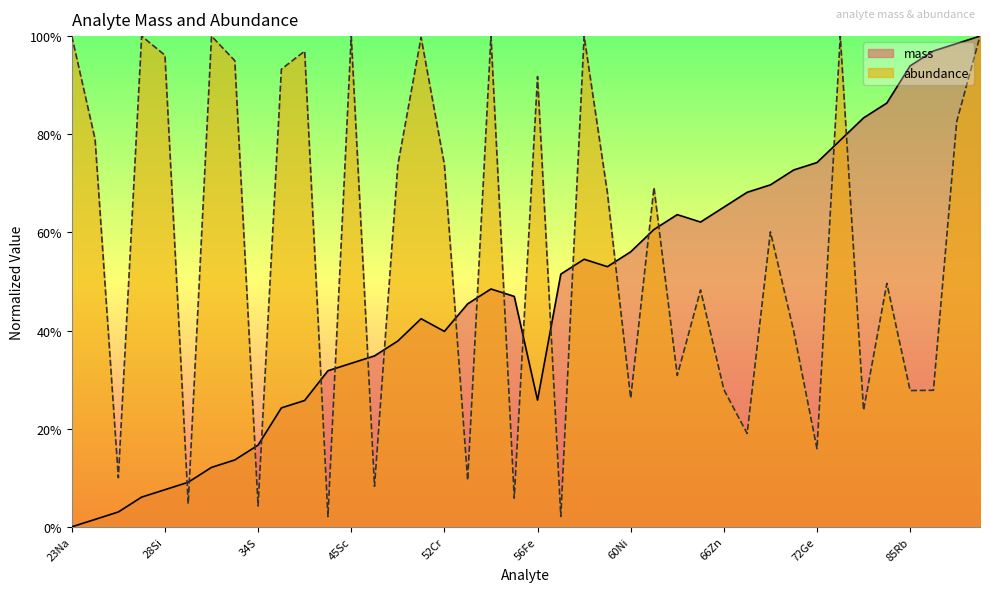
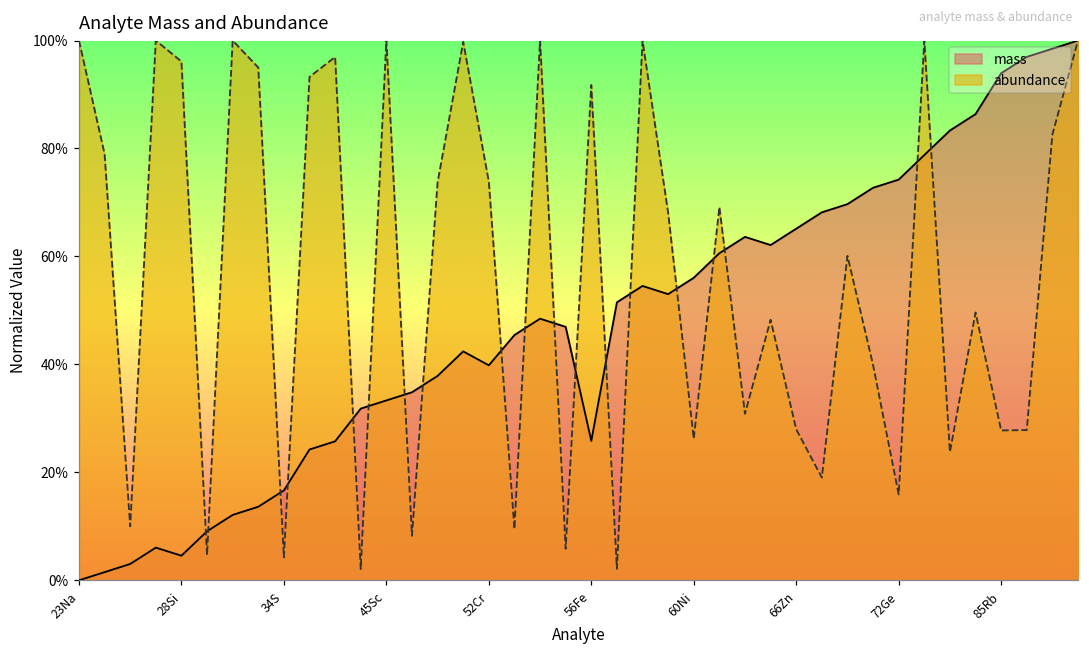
  {
    "mass": {
      "23Na": "0%",
-     "28Si": "8%",
+     "28Si": "5%",
      "34S": "17%",
      "45Sc": "33%",
      "52Cr": "40%",
      "56Fe": "26%",
      "60Ni": "56%",
      "66Zn": "65%",
      "72Ge": "74%"
    },
    "abundance": {
      "23Na": "100%",
      "28Si": "96%",
      "34S": "4%",
      "45Sc": "100%",
      "52Cr": "74%",
      "56Fe": "92%",
      "60Ni": "26%",
      "66Zn": "28%",
      "72Ge": "16%",
      "85Rb": "28%"
    }
  }
